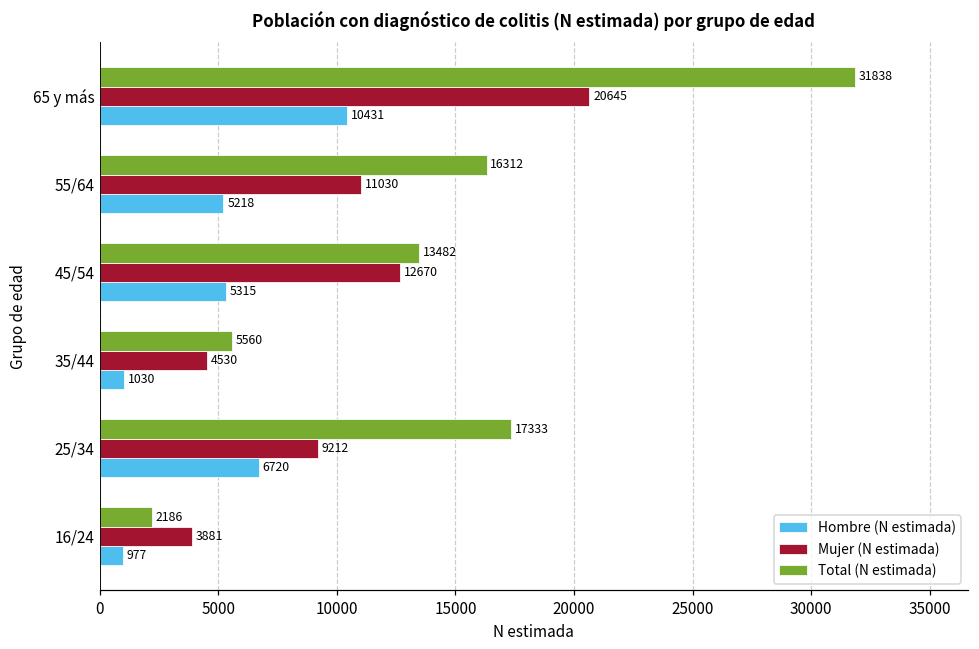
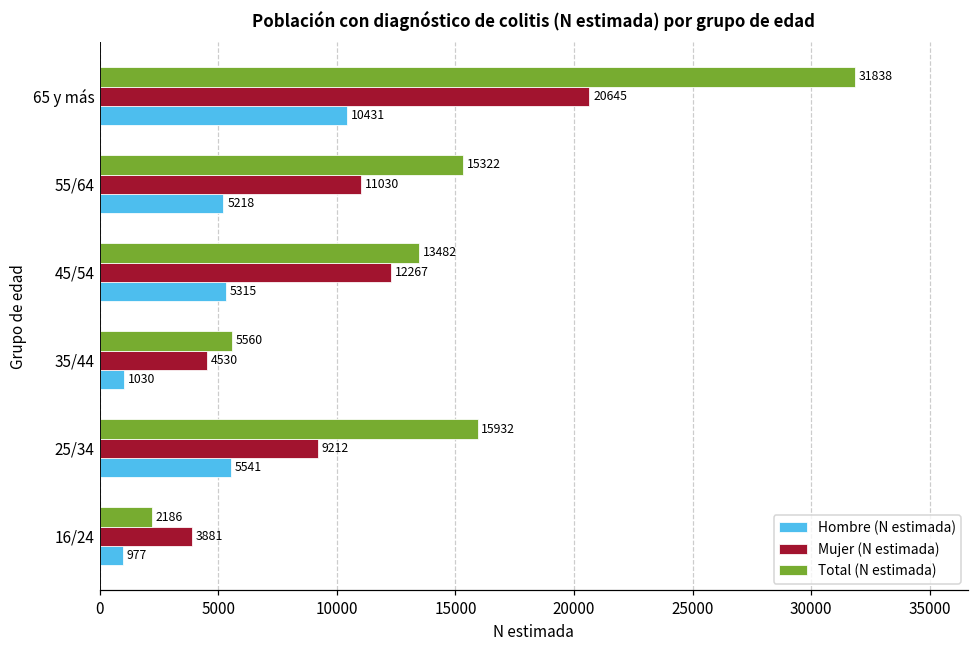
  {
    "Hombre (N estimada)": {
      "65 y más": 10431,
      "55/64": 5218,
      "45/54": 5315,
      "35/44": 1030,
-     "25/34": 6720,
+     "25/34": 5541,
      "16/24": 977
    },
    "Mujer (N estimada)": {
      "65 y más": 20645,
      "55/64": 11030,
-     "45/54": 12670,
+     "45/54": 12267,
      "35/44": 4530,
      "25/34": 9212,
      "16/24": 3881
    },
    "Total (N estimada)": {
      "65 y más": 31838,
-     "55/64": 16312,
+     "55/64": 15322,
      "45/54": 13482,
      "35/44": 5560,
-     "25/34": 17333,
+     "25/34": 15932,
      "16/24": 2186
    }
  }
